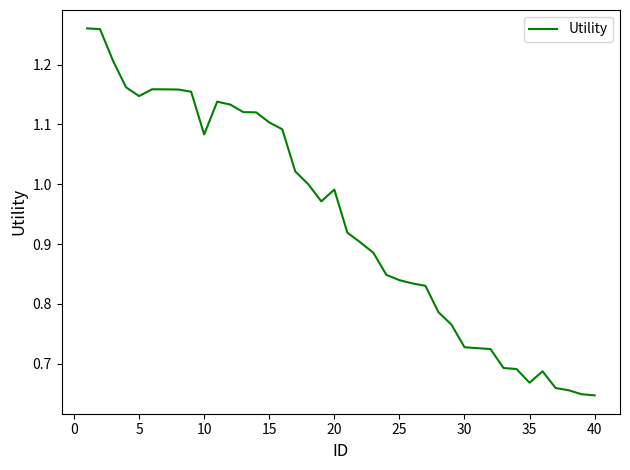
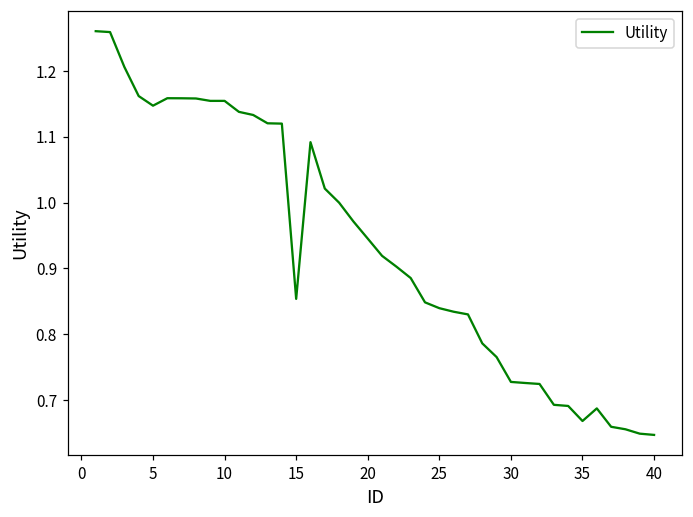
  {
    "5": 1.15,
-   "10": 1.08,
-   "15": 1.10,
-   "20": 0.99,
+   "10": 1.15,
+   "15": 0.85,
+   "20": 0.95,
    "25": 0.84,
    "30": 0.73,
    "35": 0.67,
    "40": 0.65
  }
